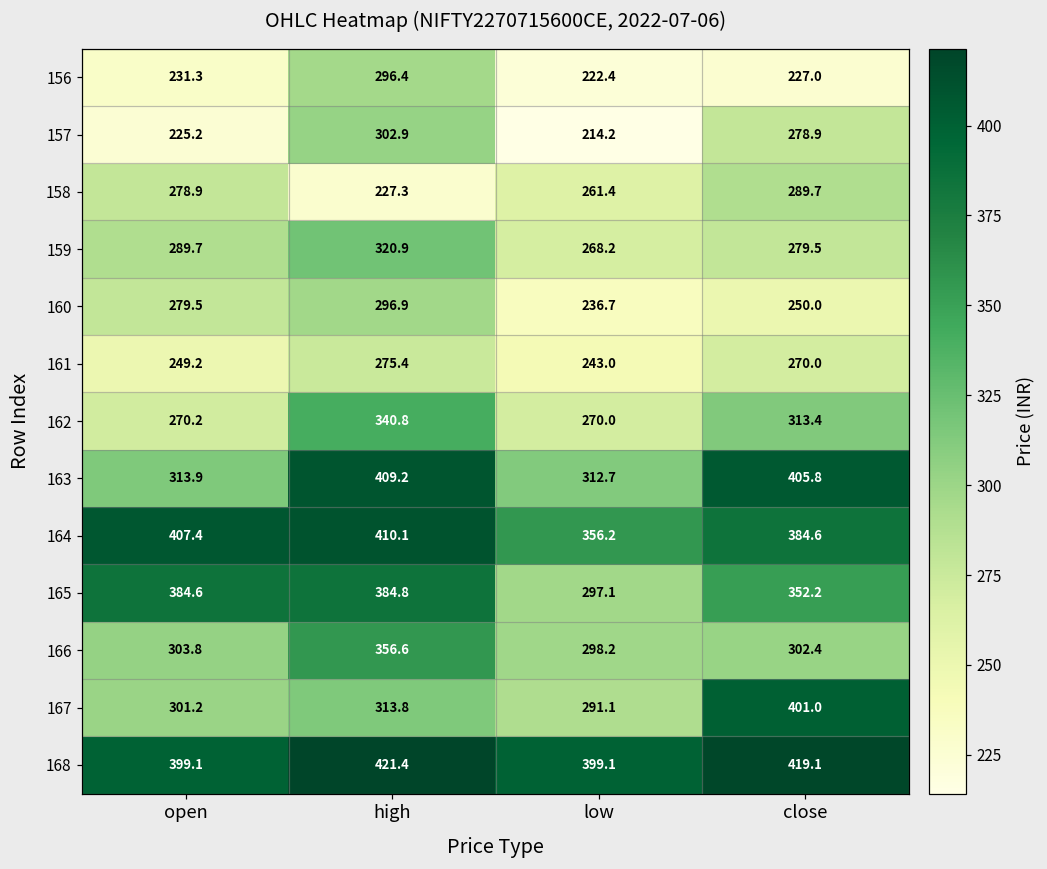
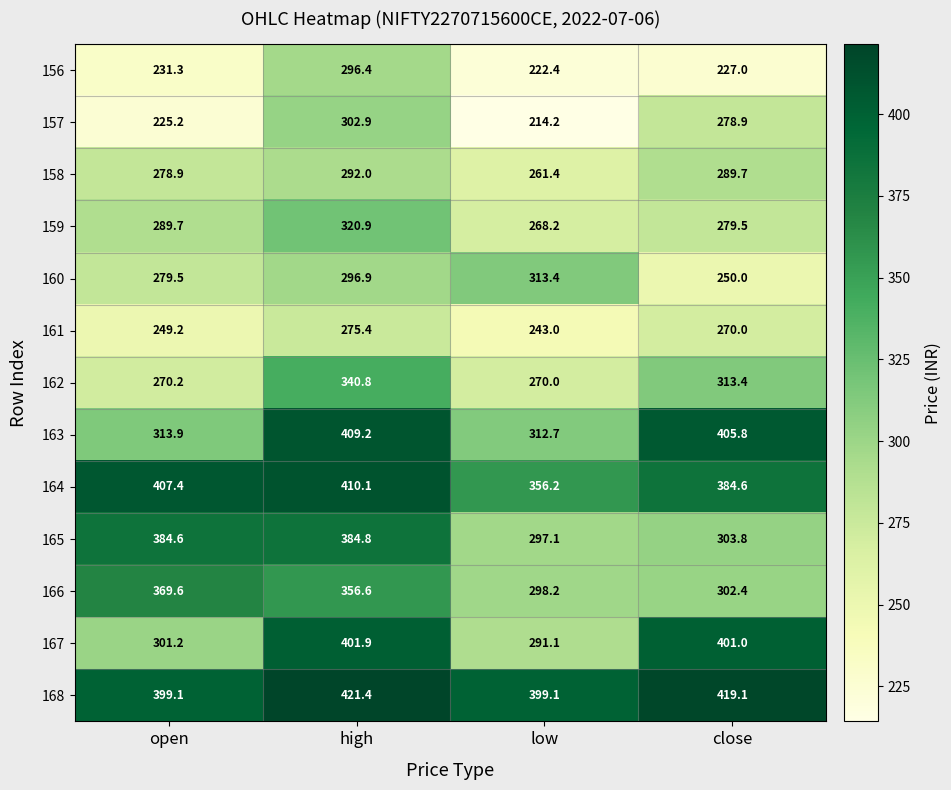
  {
    "156": {
      "open": 231.3,
      "high": 296.4,
      "low": 222.4,
      "close": 227.0
    },
    "157": {
      "open": 225.2,
      "high": 302.9,
      "low": 214.2,
      "close": 278.9
    },
    "158": {
      "open": 278.9,
-     "high": 227.3,
+     "high": 292.0,
      "low": 261.4,
      "close": 289.7
    },
    "159": {
      "open": 289.7,
      "high": 320.9,
      "low": 268.2,
      "close": 279.5
    },
    "160": {
      "open": 279.5,
      "high": 296.9,
-     "low": 236.7,
+     "low": 313.4,
      "close": 250.0
    },
    "161": {
      "open": 249.2,
      "high": 275.4,
      "low": 243.0,
      "close": 270.0
    },
    "162": {
      "open": 270.2,
      "high": 340.8,
      "low": 270.0,
      "close": 313.4
    },
    "163": {
      "open": 313.9,
      "high": 409.2,
      "low": 312.7,
      "close": 405.8
    },
    "164": {
      "open": 407.4,
      "high": 410.1,
      "low": 356.2,
      "close": 384.6
    },
    "165": {
      "open": 384.6,
      "high": 384.8,
      "low": 297.1,
-     "close": 352.2
+     "close": 303.8
    },
    "166": {
-     "open": 303.8,
+     "open": 369.6,
      "high": 356.6,
      "low": 298.2,
      "close": 302.4
    },
    "167": {
      "open": 301.2,
-     "high": 313.8,
+     "high": 401.9,
      "low": 291.1,
      "close": 401.0
    },
    "168": {
      "open": 399.1,
      "high": 421.4,
      "low": 399.1,
      "close": 419.1
    }
  }
